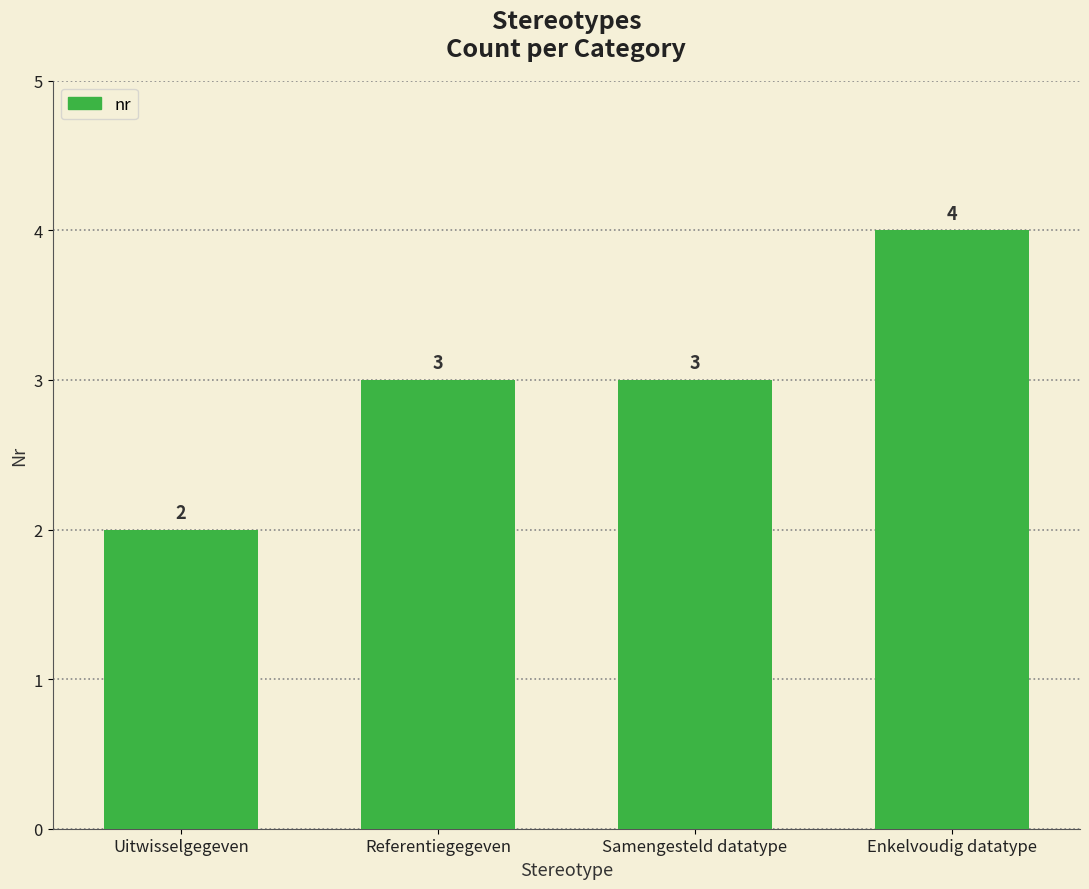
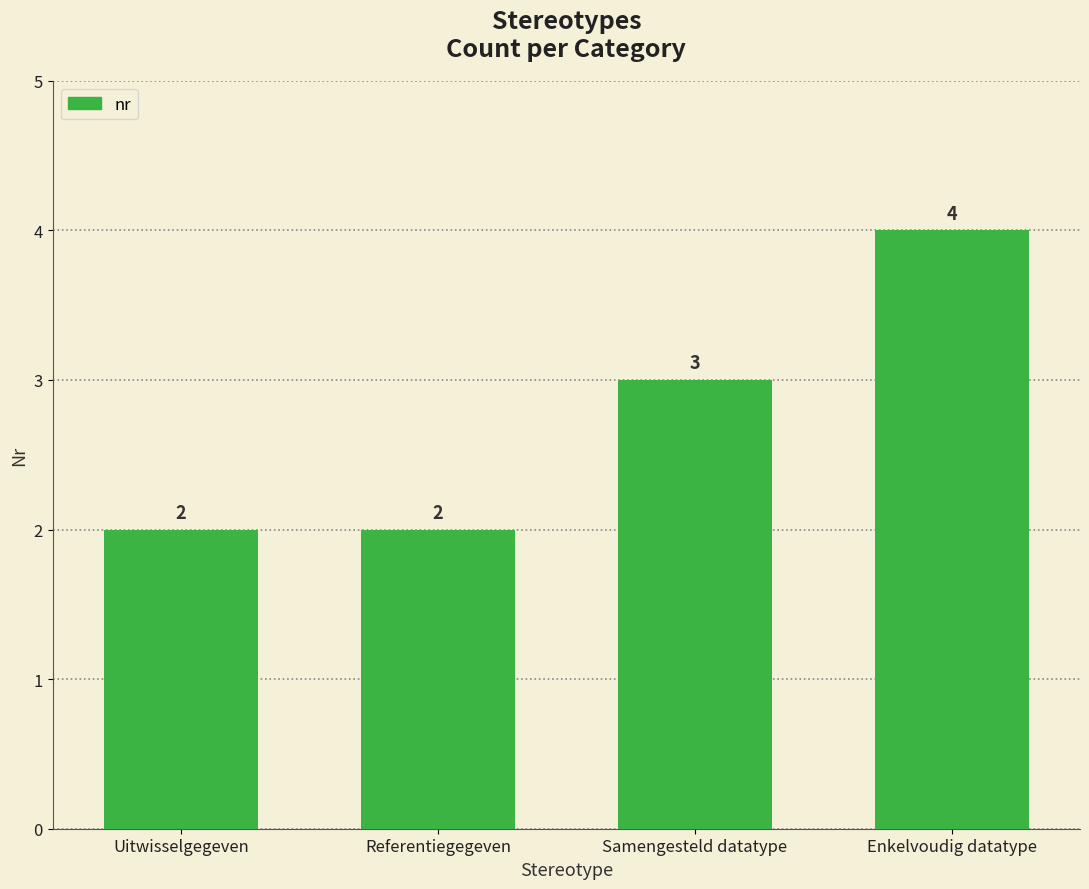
  {
    "Uitwisselgegeven": 2,
-   "Referentiegegeven": 3,
+   "Referentiegegeven": 2,
    "Samengesteld datatype": 3,
    "Enkelvoudig datatype": 4
  }
